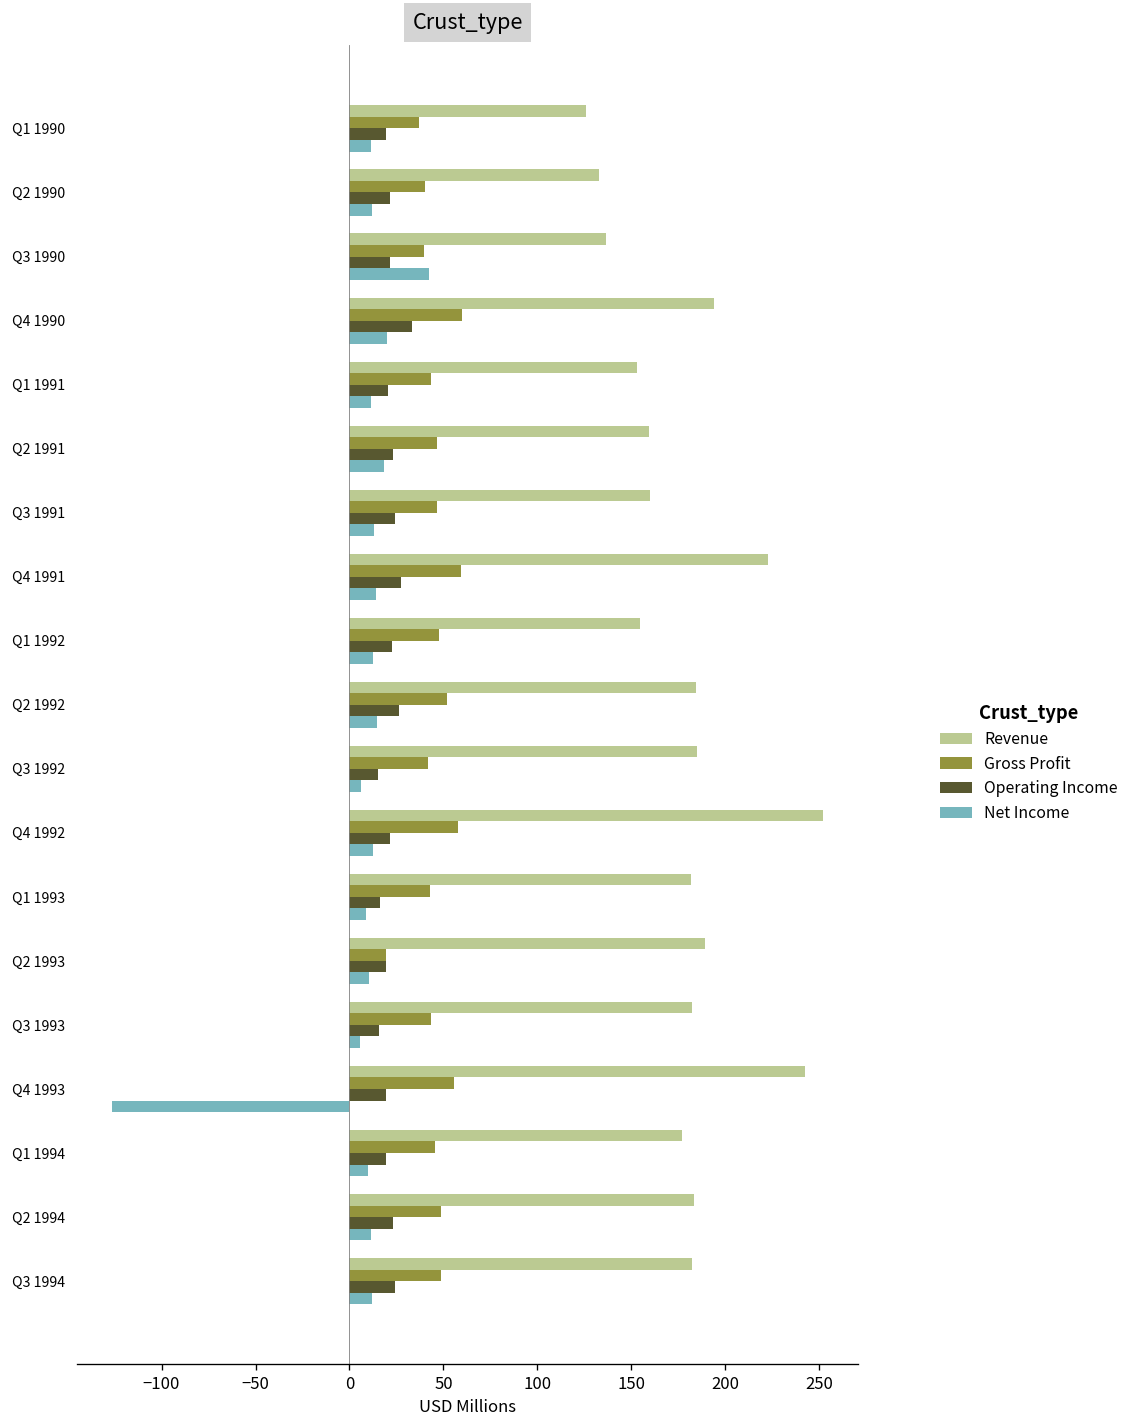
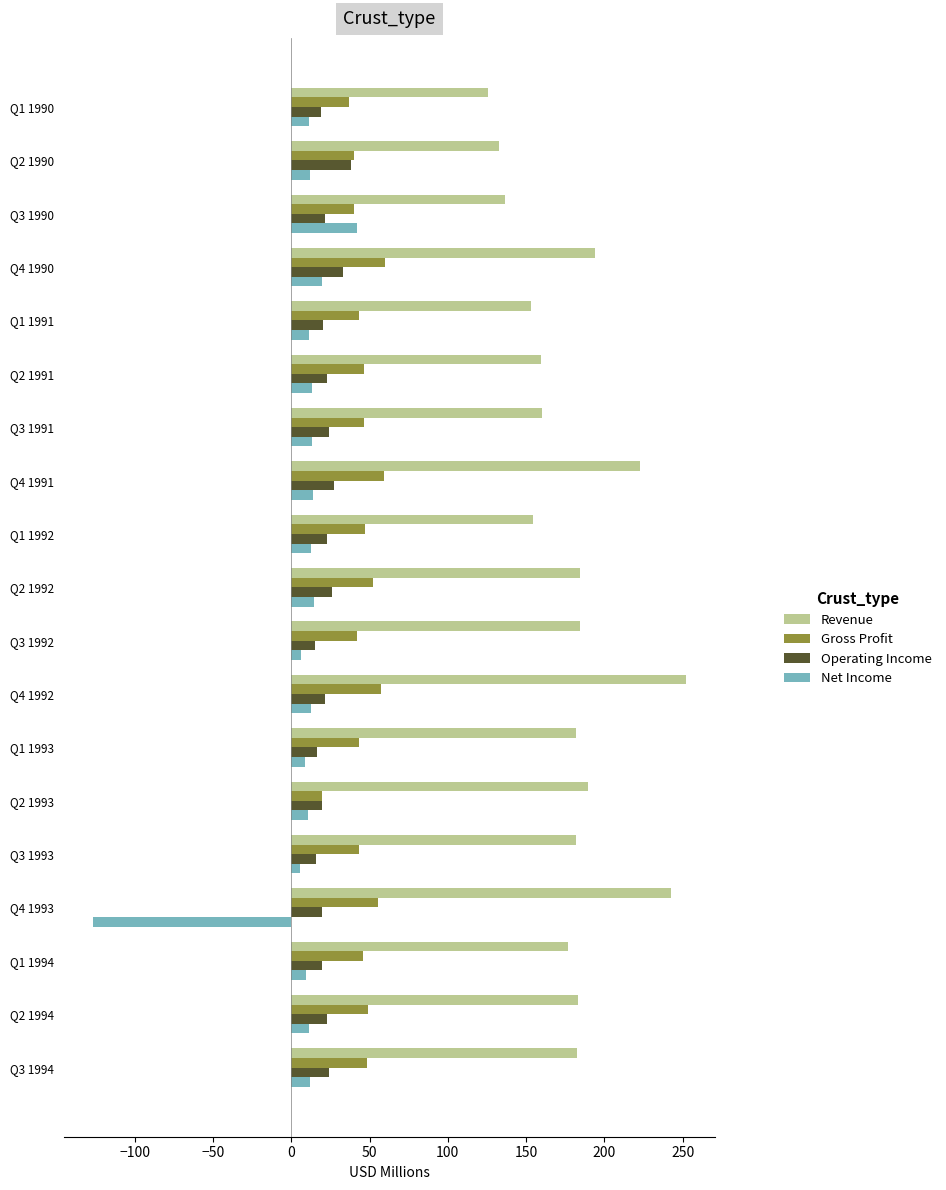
  {
    "Revenue": {
      "Q1 1990": 126,
      "Q2 1990": 133,
      "Q3 1990": 137,
      "Q4 1990": 194,
      "Q1 1991": 153,
      "Q2 1991": 159,
      "Q3 1991": 160,
      "Q4 1991": 223,
      "Q1 1992": 154,
      "Q2 1992": 184,
      "Q3 1992": 185,
      "Q4 1992": 252,
      "Q1 1993": 182,
      "Q2 1993": 189,
      "Q3 1993": 182,
      "Q4 1993": 242,
      "Q1 1994": 177,
      "Q2 1994": 183,
      "Q3 1994": 182
    },
    "Gross Profit": {
      "Q1 1990": 37,
      "Q2 1990": 40,
      "Q3 1990": 40,
      "Q4 1990": 60,
      "Q1 1991": 44,
      "Q2 1991": 47,
      "Q3 1991": 46,
      "Q4 1991": 60,
      "Q1 1992": 47,
      "Q2 1992": 52,
      "Q3 1992": 42,
      "Q4 1992": 58,
      "Q1 1993": 43,
      "Q2 1993": 19,
      "Q3 1993": 43,
      "Q4 1993": 56,
      "Q1 1994": 46,
      "Q2 1994": 49,
      "Q3 1994": 49
    },
    "Operating Income": {
      "Q1 1990": 19,
-     "Q2 1990": 21,
+     "Q2 1990": 38,
      "Q3 1990": 22,
      "Q4 1990": 33,
      "Q1 1991": 20,
      "Q2 1991": 23,
      "Q3 1991": 24,
      "Q4 1991": 27,
      "Q1 1992": 23,
      "Q2 1992": 26,
      "Q3 1992": 15,
      "Q4 1992": 22,
      "Q1 1993": 16,
      "Q2 1993": 19,
      "Q3 1993": 16,
      "Q4 1993": 19,
      "Q1 1994": 19,
      "Q2 1994": 23,
      "Q3 1994": 24
    },
    "Net Income": {
      "Q1 1990": 11,
      "Q2 1990": 12,
      "Q3 1990": 42,
      "Q4 1990": 20,
      "Q1 1991": 11,
-     "Q2 1991": 18,
+     "Q2 1991": 13,
      "Q3 1991": 13,
      "Q4 1991": 14,
      "Q1 1992": 12,
      "Q2 1992": 14,
      "Q3 1992": 6,
      "Q4 1992": 13,
      "Q1 1993": 9,
      "Q2 1993": 10,
      "Q3 1993": 6,
      "Q4 1993": -126,
      "Q1 1994": 10,
      "Q2 1994": 11,
      "Q3 1994": 12
    }
  }
